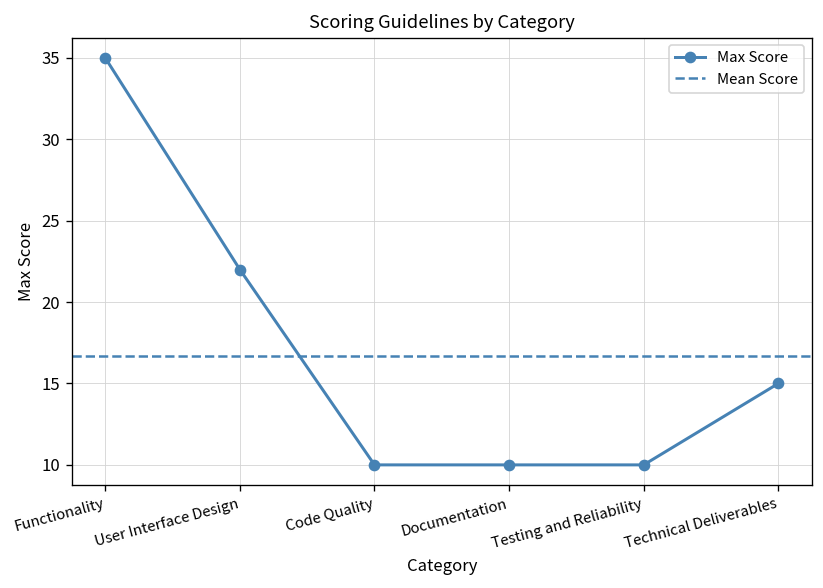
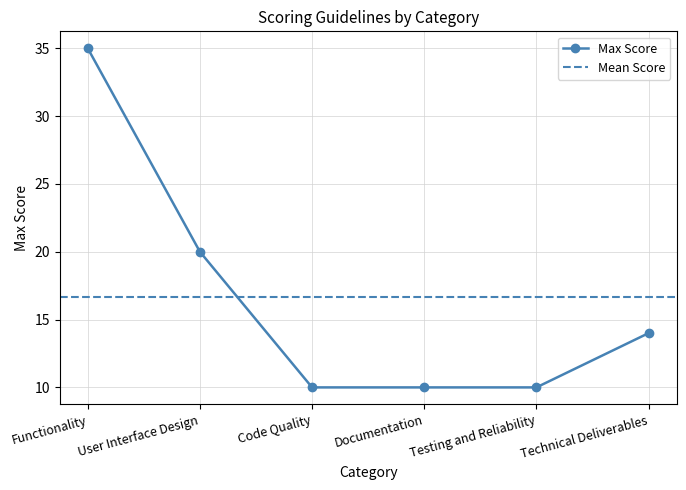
  {
    "Functionality": 35,
-   "User Interface Design": 22,
+   "User Interface Design": 20,
    "Code Quality": 10,
    "Documentation": 10,
    "Testing and Reliability": 10,
-   "Technical Deliverables": 15
+   "Technical Deliverables": 14
  }
